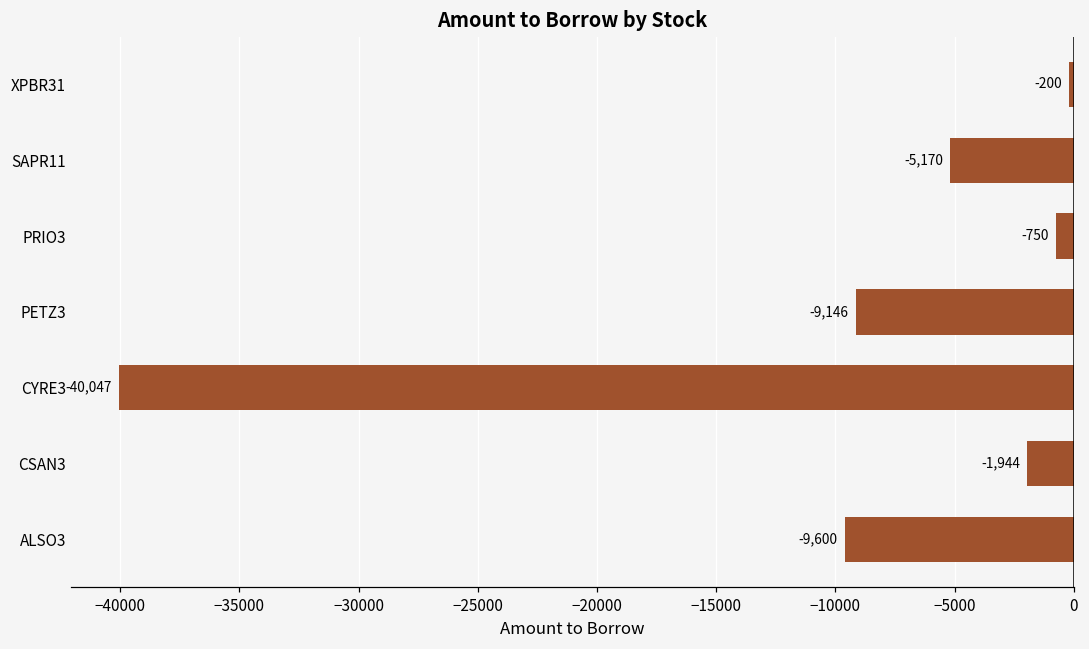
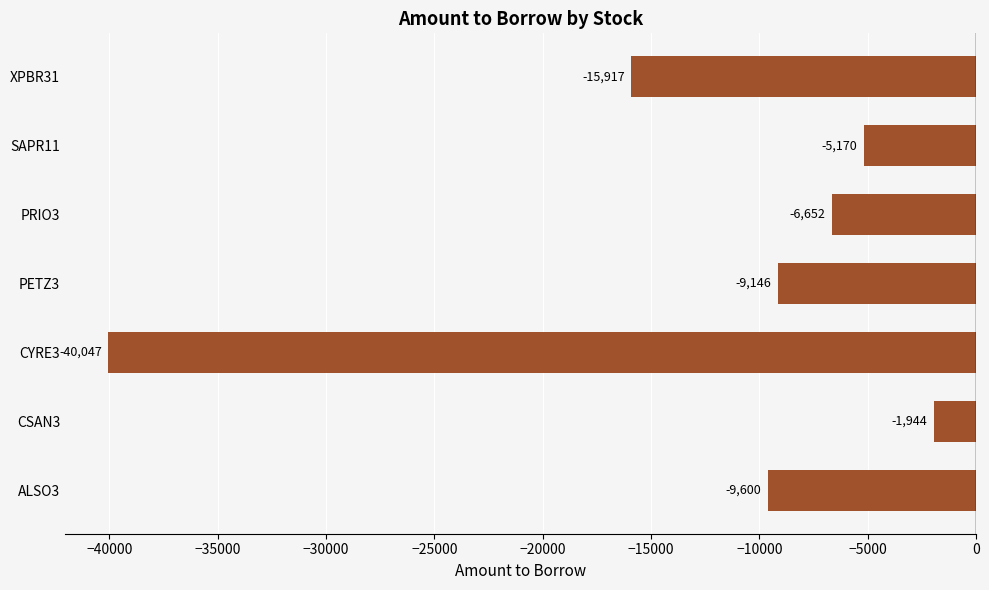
  {
-   "XPBR31": "-200",
+   "XPBR31": "-15,917",
    "SAPR11": "-5,170",
-   "PRIO3": "-750",
+   "PRIO3": "-6,652",
    "PETZ3": "-9,146",
    "CYRE3": "-40,047",
    "CSAN3": "-1,944",
    "ALSO3": "-9,600"
  }
